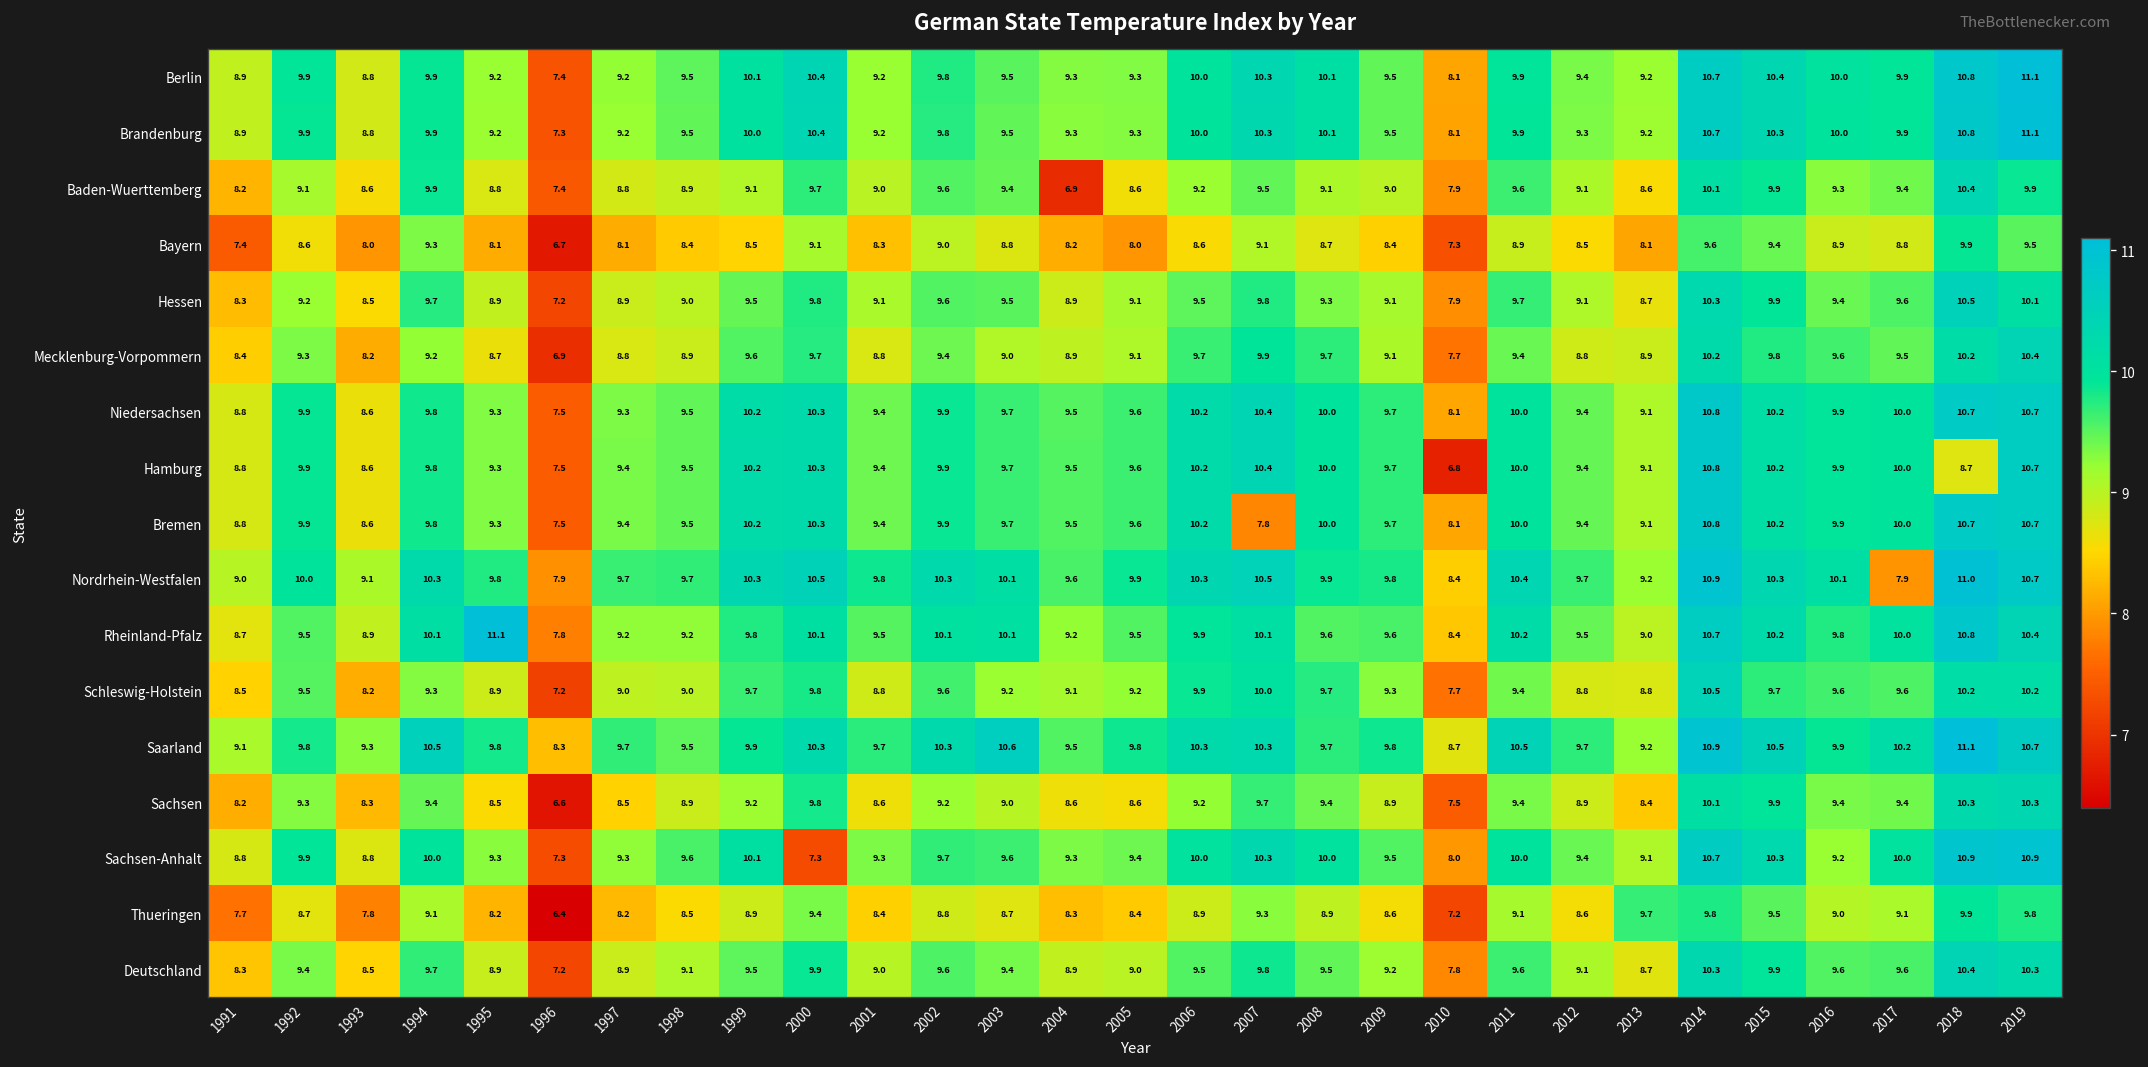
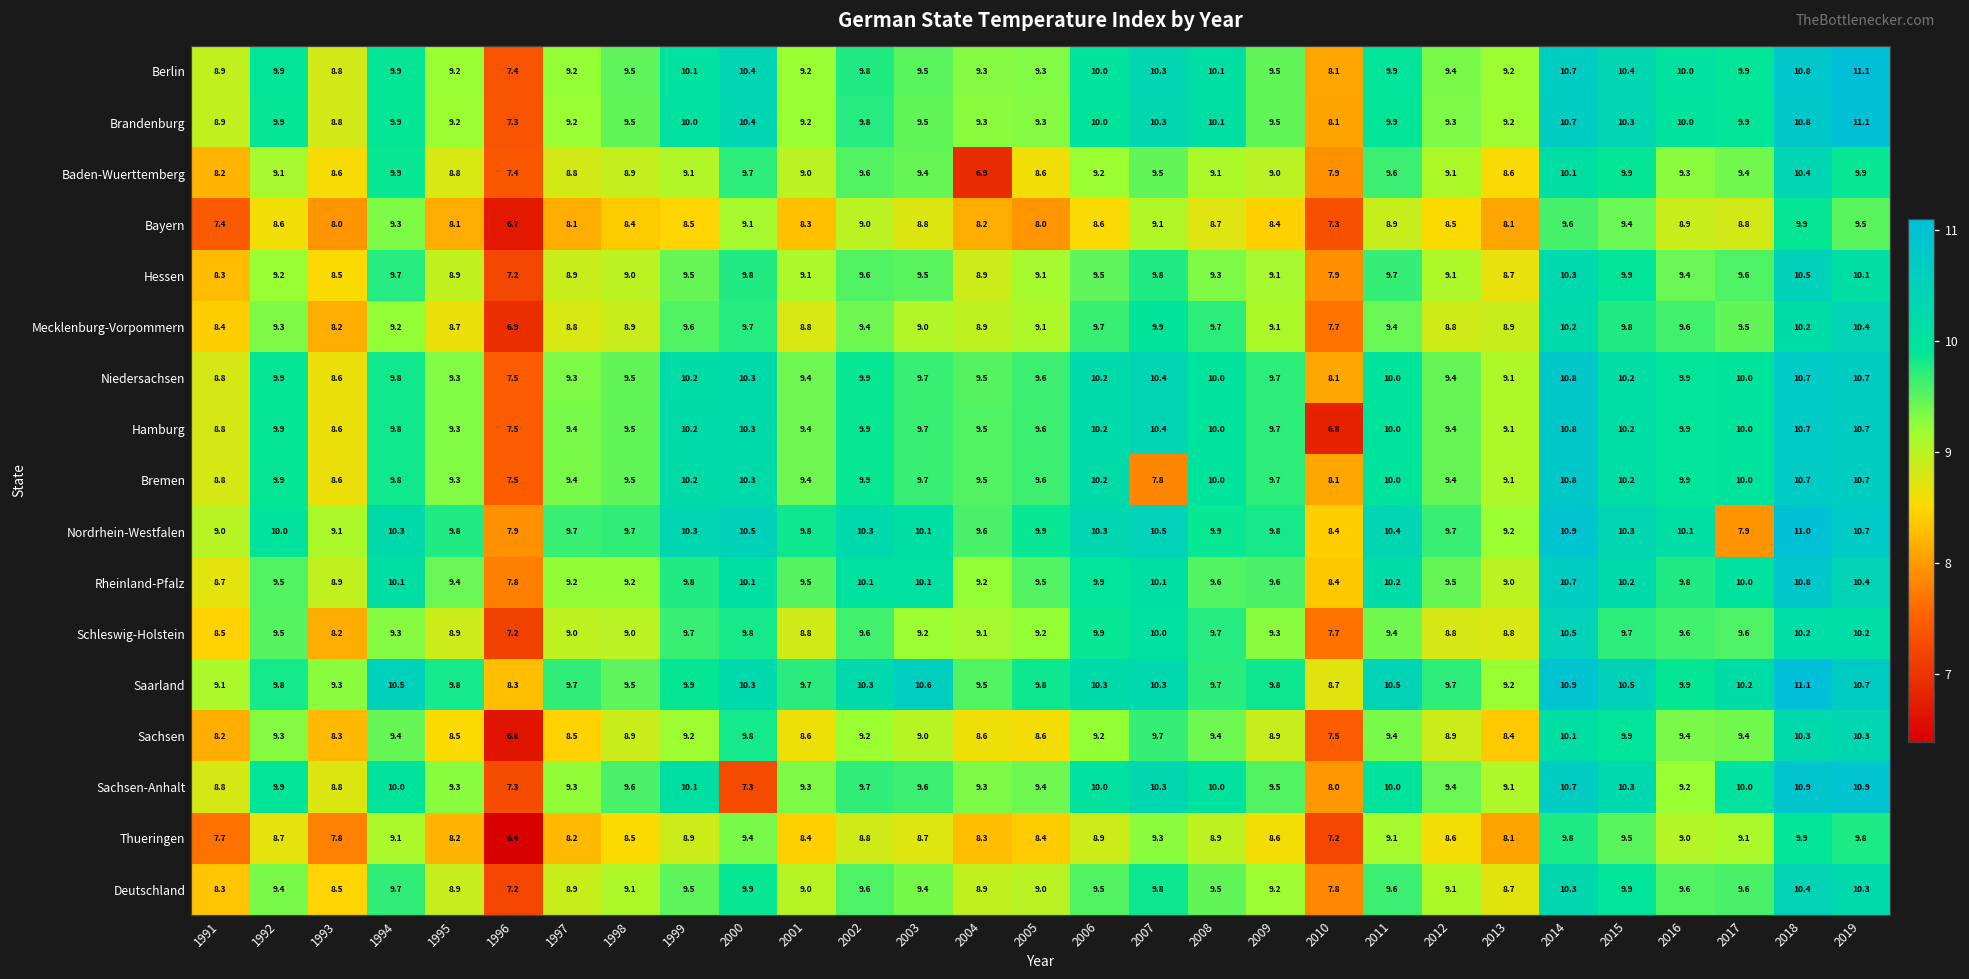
  {
    "Hamburg": {
      "1991": 8.8,
      "1992": 9.9,
      "1993": 8.6,
      "1994": 9.8,
      "1995": 9.3,
      "1996": 7.5,
      "1997": 9.4,
      "1998": 9.5,
      "1999": 10.2,
      "2000": 10.3,
      "2001": 9.4,
      "2002": 9.9,
      "2003": 9.7,
      "2004": 9.5,
      "2005": 9.6,
      "2006": 10.2,
      "2007": 10.4,
      "2008": 10.0,
      "2009": 9.7,
      "2010": 6.8,
      "2011": 10.0,
      "2012": 9.4,
      "2013": 9.1,
      "2014": 10.8,
      "2015": 10.2,
      "2016": 9.9,
      "2017": 10.0,
-     "2018": 8.7,
+     "2018": 10.7,
      "2019": 10.7
    },
    "Rheinland-Pfalz": {
      "1991": 8.7,
      "1992": 9.5,
      "1993": 8.9,
      "1994": 10.1,
-     "1995": 11.1,
+     "1995": 9.4,
      "1996": 7.8,
      "1997": 9.2,
      "1998": 9.2,
      "1999": 9.8,
      "2000": 10.1,
      "2001": 9.5,
      "2002": 10.1,
      "2003": 10.1,
      "2004": 9.2,
      "2005": 9.5,
      "2006": 9.9,
      "2007": 10.1,
      "2008": 9.6,
      "2009": 9.6,
      "2010": 8.4,
      "2011": 10.2,
      "2012": 9.5,
      "2013": 9.0,
      "2014": 10.7,
      "2015": 10.2,
      "2016": 9.8,
      "2017": 10.0,
      "2018": 10.8,
      "2019": 10.4
    },
    "Thueringen": {
      "1991": 7.7,
      "1992": 8.7,
      "1993": 7.8,
      "1994": 9.1,
      "1995": 8.2,
      "1996": 6.4,
      "1997": 8.2,
      "1998": 8.5,
      "1999": 8.9,
      "2000": 9.4,
      "2001": 8.4,
      "2002": 8.8,
      "2003": 8.7,
      "2004": 8.3,
      "2005": 8.4,
      "2006": 8.9,
      "2007": 9.3,
      "2008": 8.9,
      "2009": 8.6,
      "2010": 7.2,
      "2011": 9.1,
      "2012": 8.6,
-     "2013": 9.7,
+     "2013": 8.1,
      "2014": 9.8,
      "2015": 9.5,
      "2016": 9.0,
      "2017": 9.1,
      "2018": 9.9,
      "2019": 9.8
    }
  }
